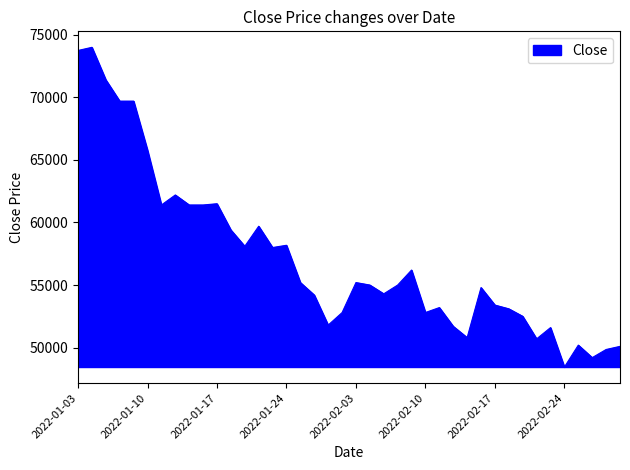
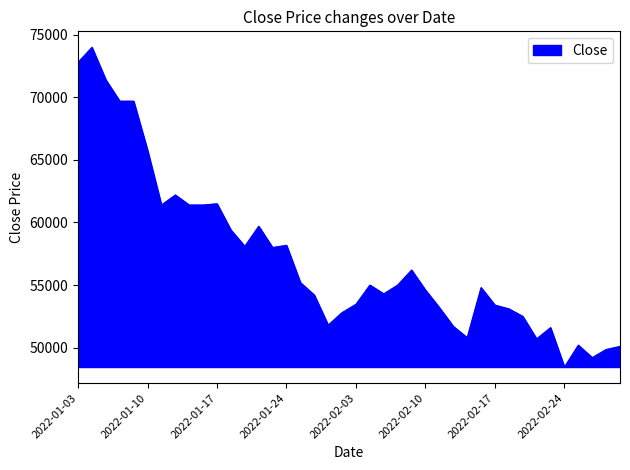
  {
-   "2022-01-03": 73700,
+   "2022-01-03": 72800,
    "2022-01-10": 65800,
    "2022-01-17": 61500,
    "2022-01-24": 58200,
-   "2022-02-03": 55200,
-   "2022-02-10": 52800,
+   "2022-02-03": 53500,
+   "2022-02-10": 54600,
    "2022-02-17": 53400,
    "2022-02-24": 48500
  }
